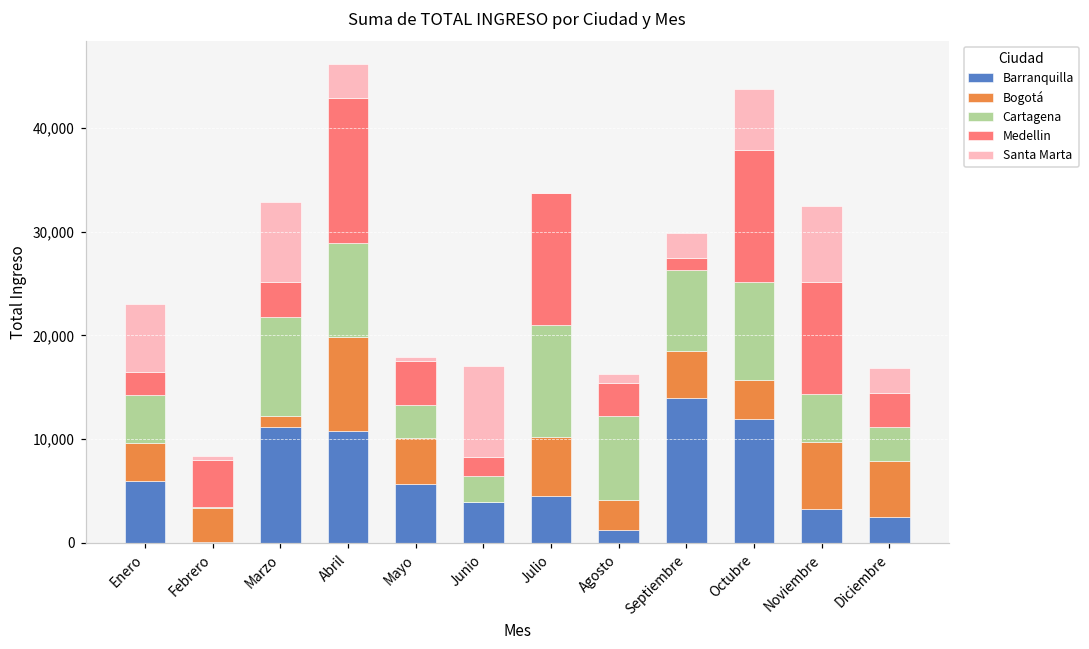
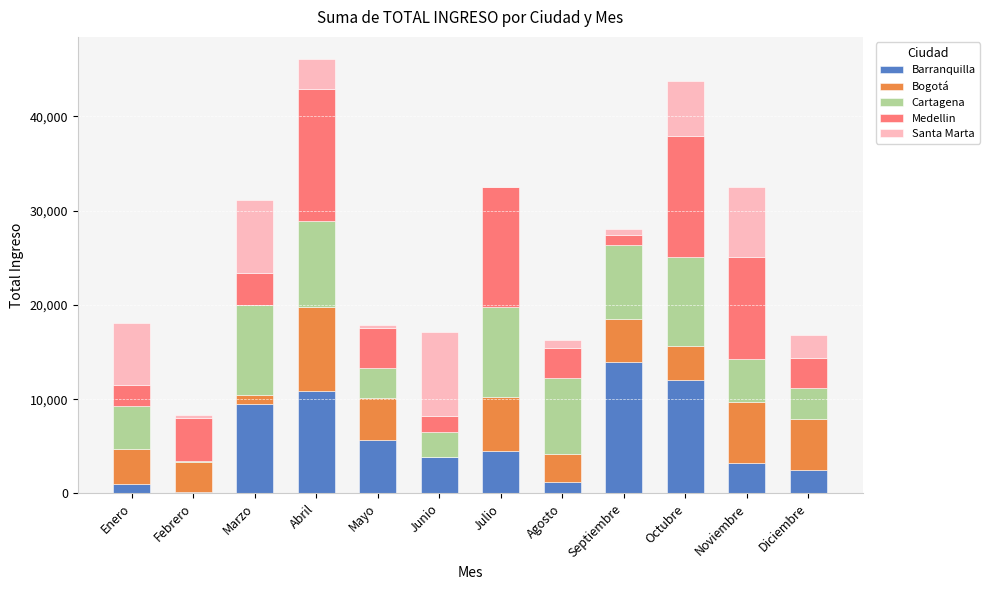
  {
    "Barranquilla": {
-     "Enero": "6,000",
-     "Marzo": "11,000",
+     "Enero": "1,000",
+     "Marzo": "9,000",
      "Abril": "11,000",
      "Mayo": "6,000",
      "Junio": "4,000",
      "Julio": "5,000",
      "Agosto": "1,000",
      "Septiembre": "14,000",
      "Octubre": "12,000",
      "Noviembre": "3,000",
      "Diciembre": "3,000"
    },
    "Bogotá": {
      "Enero": "4,000",
      "Febrero": "3,000",
      "Marzo": "1,000",
      "Abril": "9,000",
      "Mayo": "4,000",
      "Junio": "0",
      "Julio": "6,000",
      "Agosto": "3,000",
      "Septiembre": "5,000",
      "Octubre": "4,000",
      "Noviembre": "7,000",
      "Diciembre": "5,000"
    },
    "Cartagena": {
      "Enero": "5,000",
      "Marzo": "10,000",
      "Abril": "9,000",
      "Mayo": "3,000",
      "Junio": "3,000",
-     "Julio": "11,000",
+     "Julio": "10,000",
      "Agosto": "8,000",
      "Septiembre": "8,000",
      "Octubre": "9,000",
      "Noviembre": "5,000",
      "Diciembre": "3,000"
    },
    "Medellin": {
      "Enero": "2,000",
      "Febrero": "5,000",
      "Marzo": "3,000",
      "Abril": "14,000",
      "Mayo": "4,000",
      "Junio": "2,000",
      "Julio": "13,000",
      "Agosto": "3,000",
      "Septiembre": "1,000",
      "Octubre": "13,000",
      "Noviembre": "11,000",
      "Diciembre": "3,000"
    },
    "Santa Marta": {
      "Enero": "7,000",
      "Febrero": "0",
      "Marzo": "8,000",
      "Abril": "3,000",
      "Mayo": "0",
      "Junio": "9,000",
      "Julio": "0",
      "Agosto": "1,000",
-     "Septiembre": "2,000",
+     "Septiembre": "1,000",
      "Octubre": "6,000",
      "Noviembre": "7,000",
      "Diciembre": "2,000"
    }
  }
